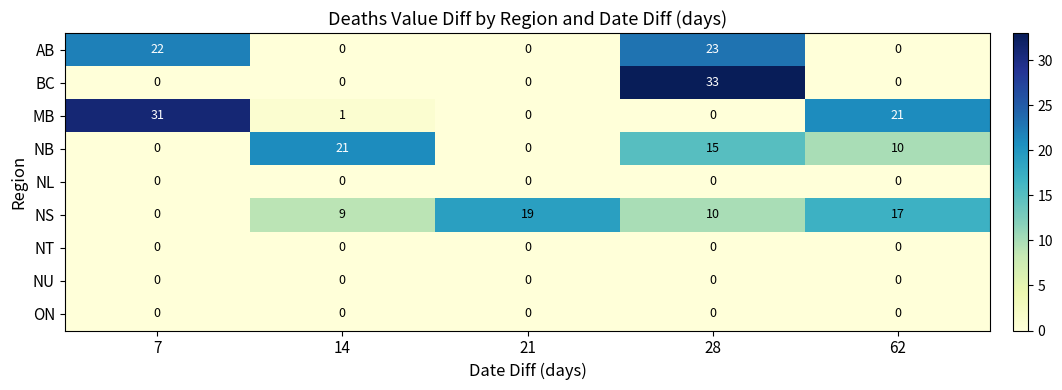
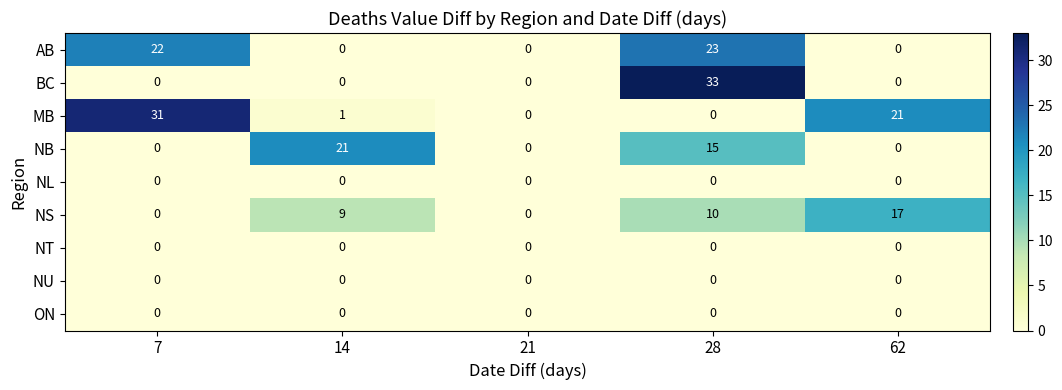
  {
    "AB": {
      "7": 22,
      "14": 0,
      "21": 0,
      "28": 23,
      "62": 0
    },
    "BC": {
      "7": 0,
      "14": 0,
      "21": 0,
      "28": 33,
      "62": 0
    },
    "MB": {
      "7": 31,
      "14": 1,
      "21": 0,
      "28": 0,
      "62": 21
    },
    "NB": {
      "7": 0,
      "14": 21,
      "21": 0,
      "28": 15,
-     "62": 10
+     "62": 0
    },
    "NL": {
      "7": 0,
      "14": 0,
      "21": 0,
      "28": 0,
      "62": 0
    },
    "NS": {
      "7": 0,
      "14": 9,
-     "21": 19,
+     "21": 0,
      "28": 10,
      "62": 17
    },
    "NT": {
      "7": 0,
      "14": 0,
      "21": 0,
      "28": 0,
      "62": 0
    },
    "NU": {
      "7": 0,
      "14": 0,
      "21": 0,
      "28": 0,
      "62": 0
    },
    "ON": {
      "7": 0,
      "14": 0,
      "21": 0,
      "28": 0,
      "62": 0
    }
  }
